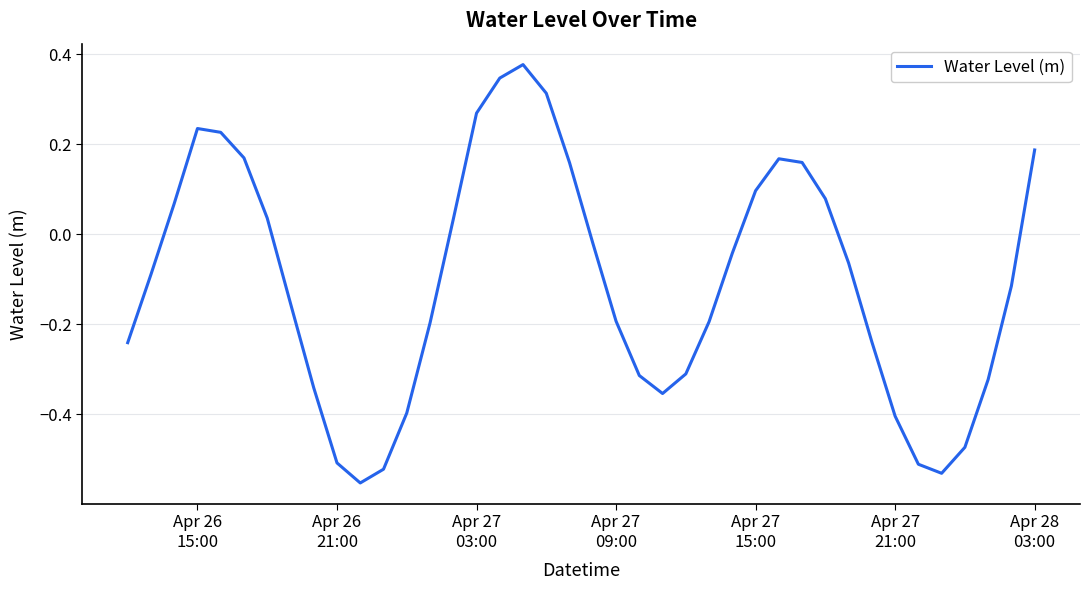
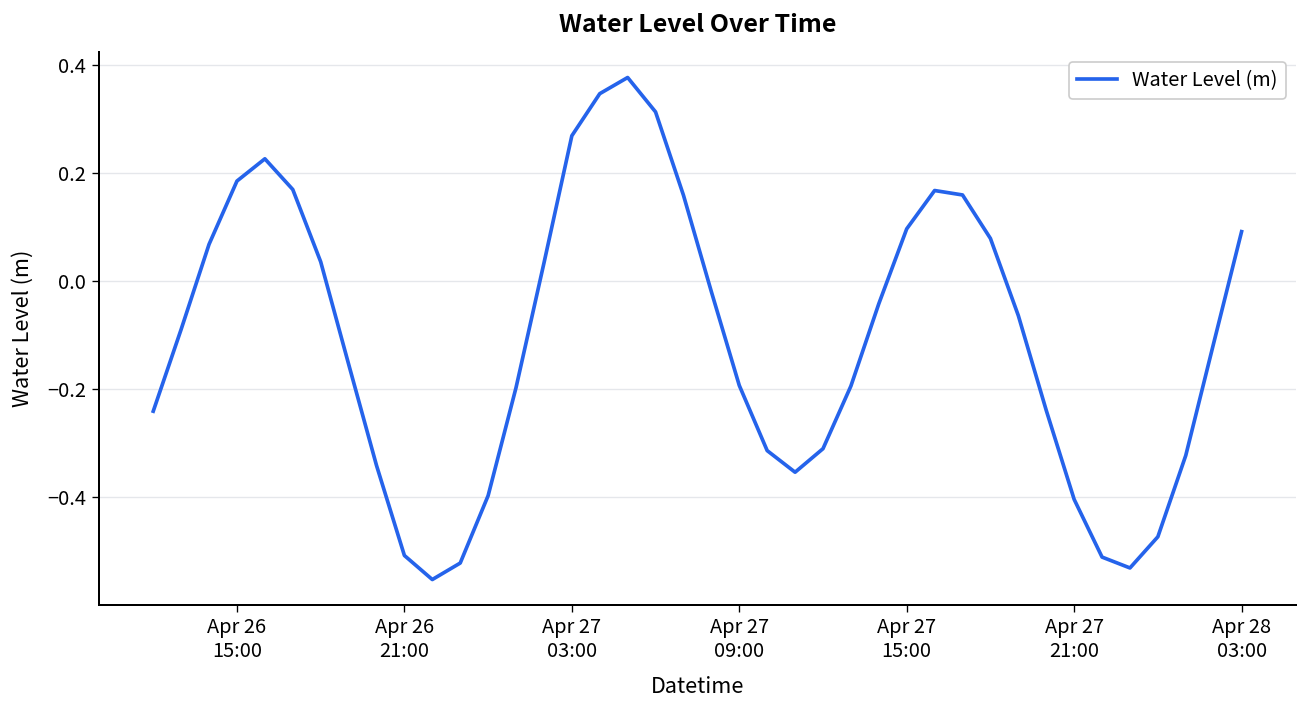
  {
-   "Apr 26 15:00": 0.23,
+   "Apr 26 15:00": 0.19,
    "Apr 26 21:00": -0.51,
    "Apr 27 03:00": 0.27,
    "Apr 27 09:00": -0.19,
    "Apr 27 15:00": 0.10,
    "Apr 27 21:00": -0.40,
-   "Apr 28 03:00": 0.19
+   "Apr 28 03:00": 0.09
  }
